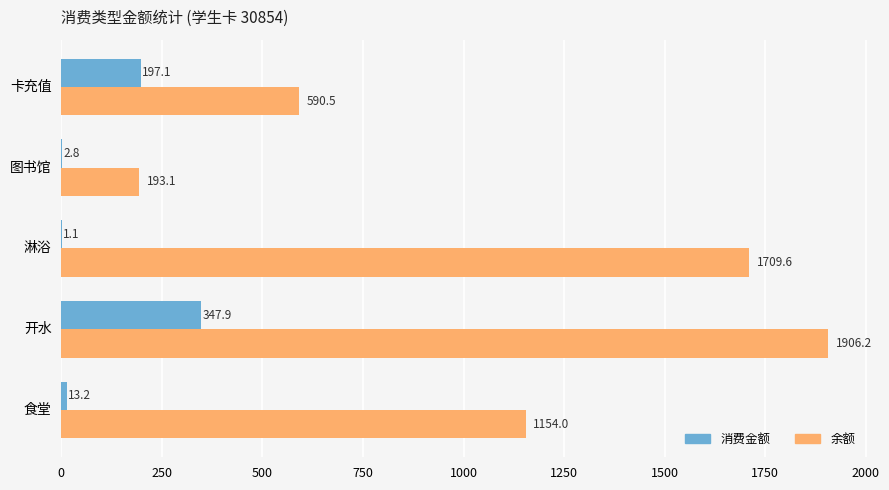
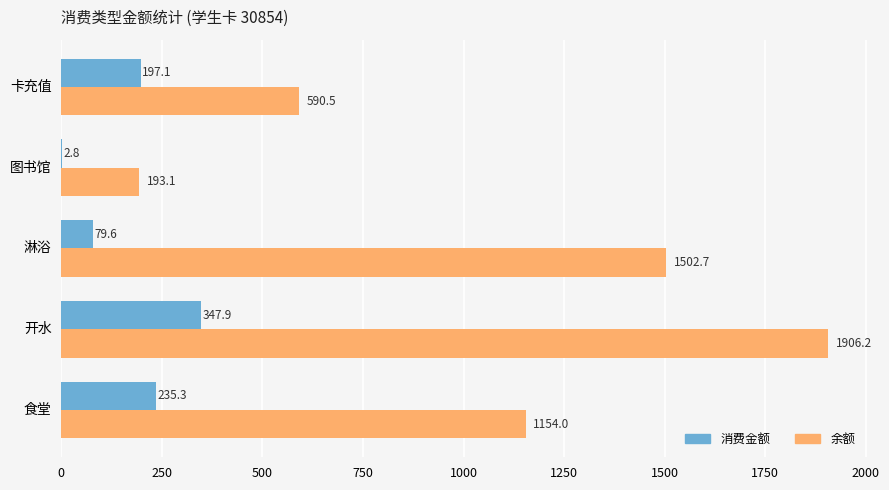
  {
    "消费金额": {
      "卡充值": 197.1,
      "图书馆": 2.8,
-     "淋浴": 1.1,
+     "淋浴": 79.6,
      "开水": 347.9,
-     "食堂": 13.2
+     "食堂": 235.3
    },
    "余额": {
      "卡充值": 590.5,
      "图书馆": 193.1,
-     "淋浴": 1709.6,
+     "淋浴": 1502.7,
      "开水": 1906.2,
      "食堂": 1154.0
    }
  }
